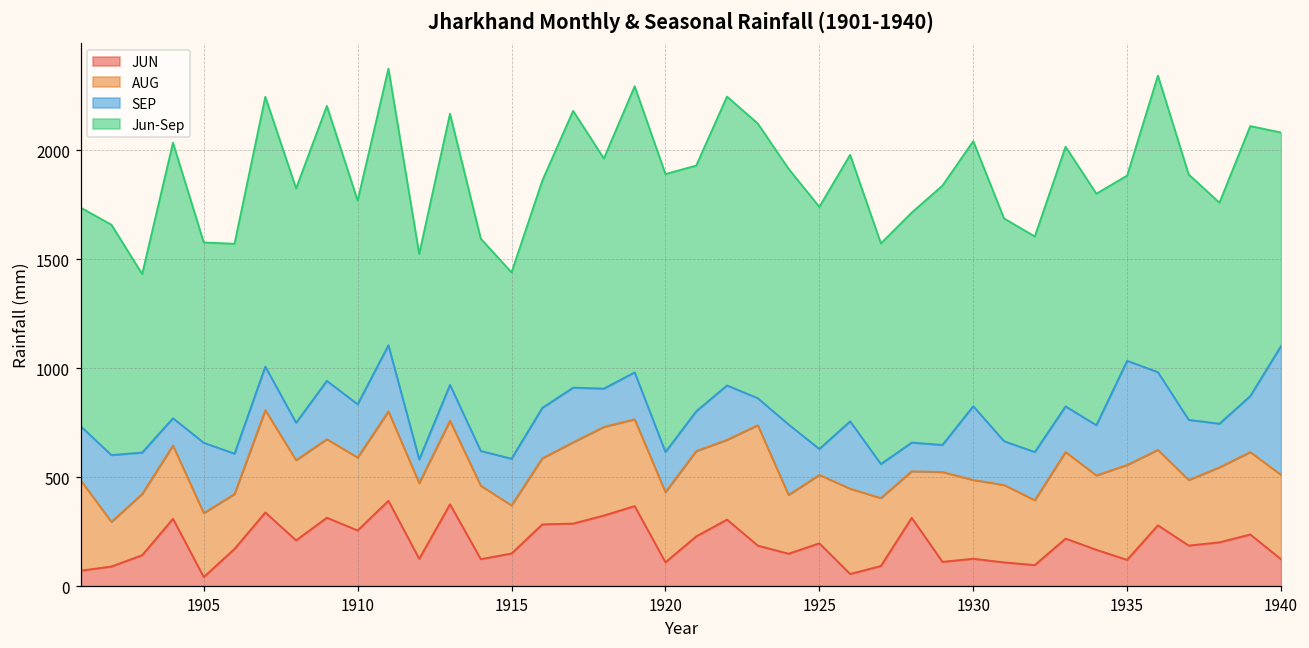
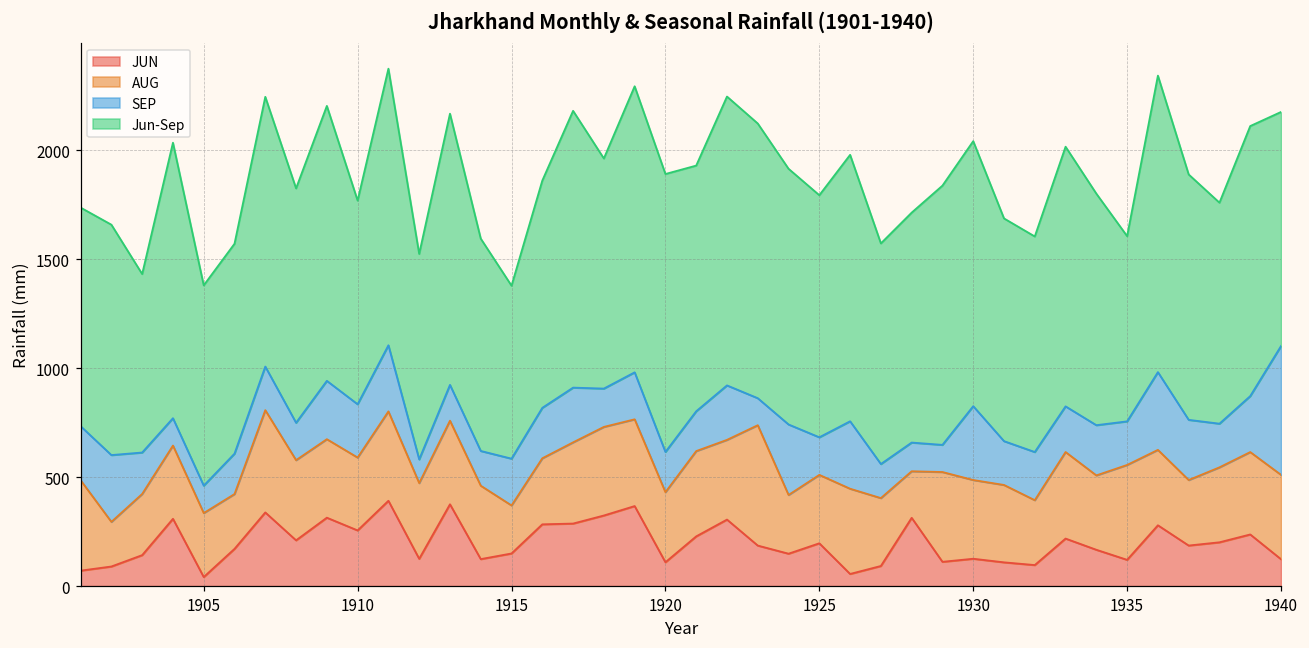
  {
    "SEP": {
-     "1905": 320,
+     "1905": 130,
      "1910": 240,
      "1915": 210,
      "1920": 180,
-     "1925": 120,
+     "1925": 170,
      "1930": 340,
-     "1935": 480,
+     "1935": 200,
      "1940": 590
    },
    "Jun-Sep": {
      "1905": 920,
      "1910": 930,
-     "1915": 860,
+     "1915": 790,
      "1920": 1280,
      "1925": 1110,
      "1930": 1220,
      "1935": 850,
-     "1940": 980
+     "1940": 1070
    }
  }
